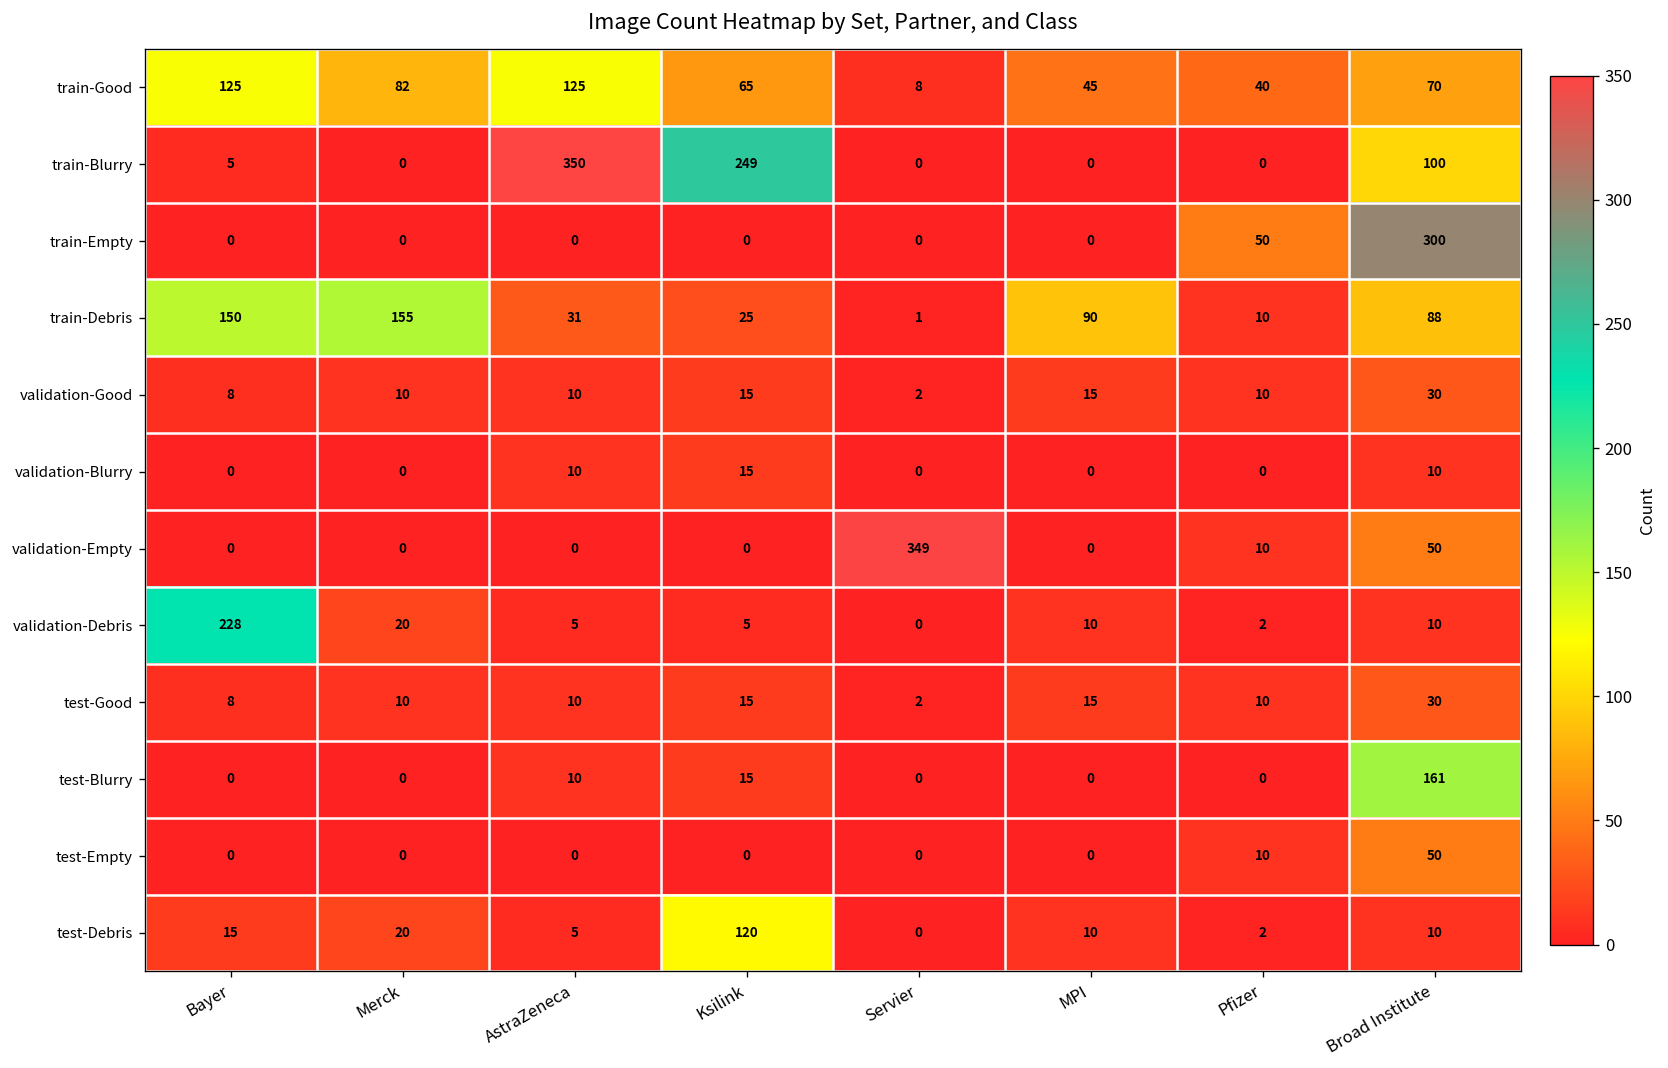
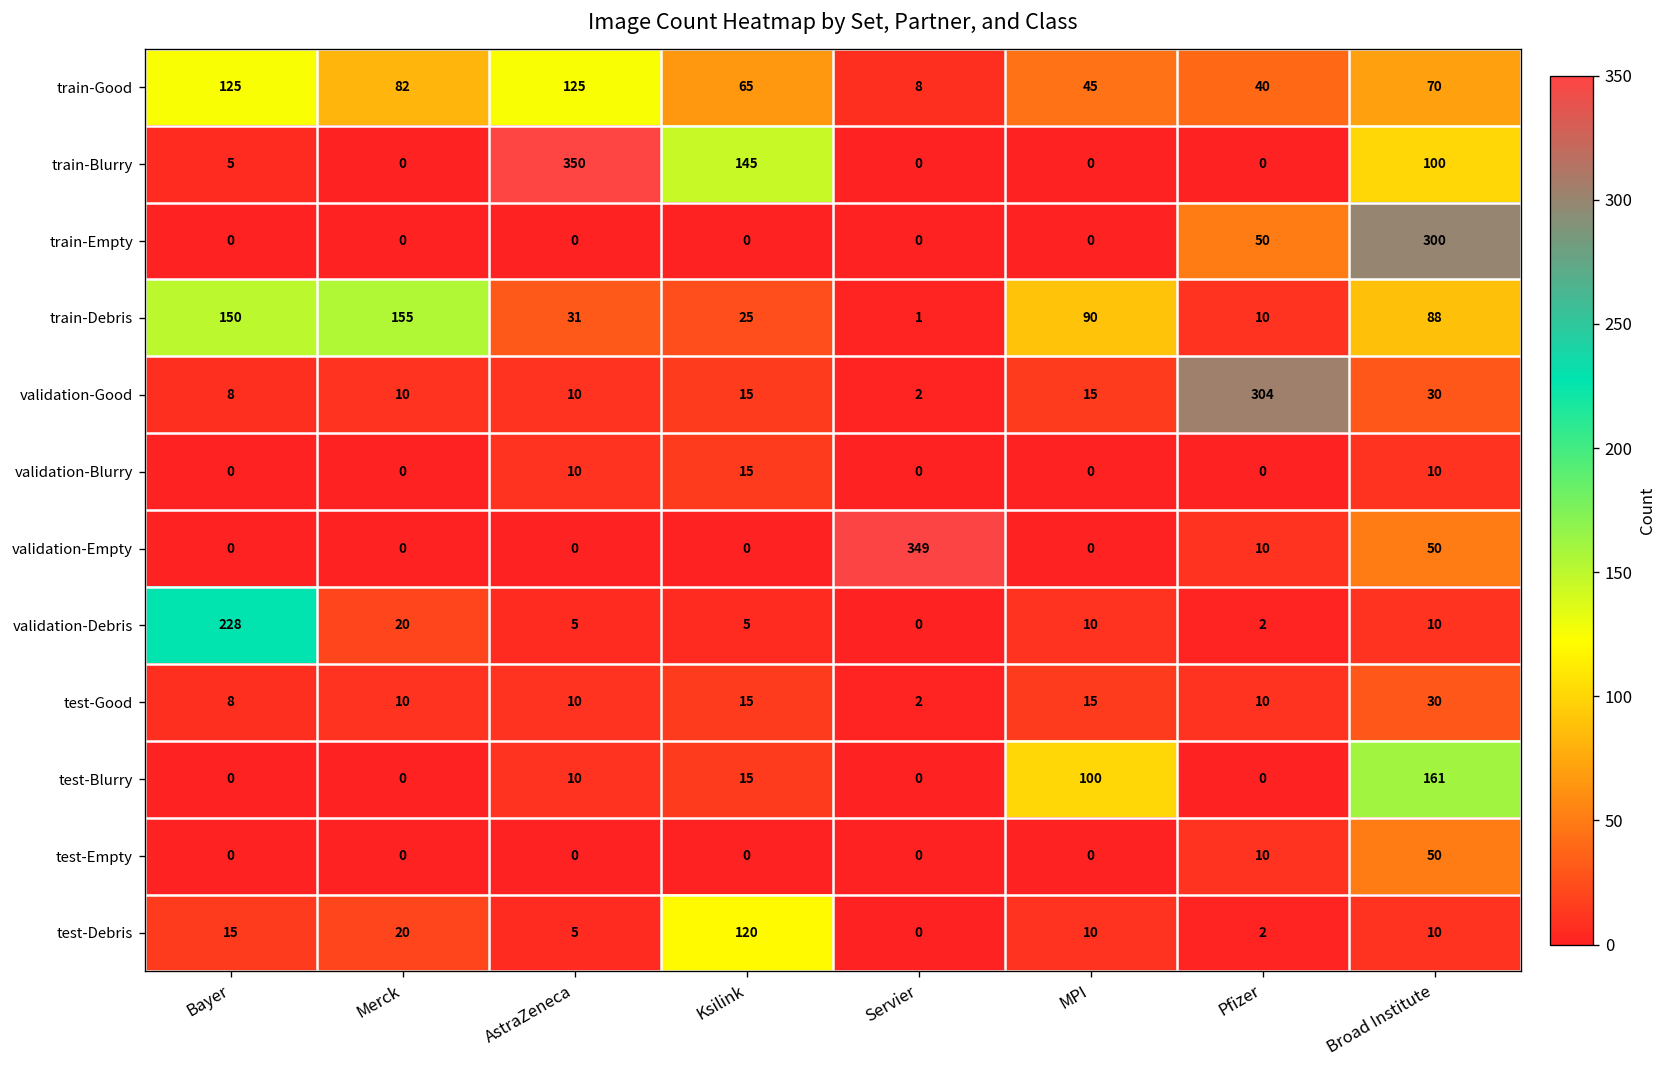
  {
    "train-Good": {
      "Bayer": 125,
      "Merck": 82,
      "AstraZeneca": 125,
      "Ksilink": 65,
      "Servier": 8,
      "MPI": 45,
      "Pfizer": 40,
      "Broad Institute": 70
    },
    "train-Blurry": {
      "Bayer": 5,
      "Merck": 0,
      "AstraZeneca": 350,
-     "Ksilink": 249,
+     "Ksilink": 145,
      "Servier": 0,
      "MPI": 0,
      "Pfizer": 0,
      "Broad Institute": 100
    },
    "train-Empty": {
      "Bayer": 0,
      "Merck": 0,
      "AstraZeneca": 0,
      "Ksilink": 0,
      "Servier": 0,
      "MPI": 0,
      "Pfizer": 50,
      "Broad Institute": 300
    },
    "train-Debris": {
      "Bayer": 150,
      "Merck": 155,
      "AstraZeneca": 31,
      "Ksilink": 25,
      "Servier": 1,
      "MPI": 90,
      "Pfizer": 10,
      "Broad Institute": 88
    },
    "validation-Good": {
      "Bayer": 8,
      "Merck": 10,
      "AstraZeneca": 10,
      "Ksilink": 15,
      "Servier": 2,
      "MPI": 15,
-     "Pfizer": 10,
+     "Pfizer": 304,
      "Broad Institute": 30
    },
    "validation-Blurry": {
      "Bayer": 0,
      "Merck": 0,
      "AstraZeneca": 10,
      "Ksilink": 15,
      "Servier": 0,
      "MPI": 0,
      "Pfizer": 0,
      "Broad Institute": 10
    },
    "validation-Empty": {
      "Bayer": 0,
      "Merck": 0,
      "AstraZeneca": 0,
      "Ksilink": 0,
      "Servier": 349,
      "MPI": 0,
      "Pfizer": 10,
      "Broad Institute": 50
    },
    "validation-Debris": {
      "Bayer": 228,
      "Merck": 20,
      "AstraZeneca": 5,
      "Ksilink": 5,
      "Servier": 0,
      "MPI": 10,
      "Pfizer": 2,
      "Broad Institute": 10
    },
    "test-Good": {
      "Bayer": 8,
      "Merck": 10,
      "AstraZeneca": 10,
      "Ksilink": 15,
      "Servier": 2,
      "MPI": 15,
      "Pfizer": 10,
      "Broad Institute": 30
    },
    "test-Blurry": {
      "Bayer": 0,
      "Merck": 0,
      "AstraZeneca": 10,
      "Ksilink": 15,
      "Servier": 0,
-     "MPI": 0,
+     "MPI": 100,
      "Pfizer": 0,
      "Broad Institute": 161
    },
    "test-Empty": {
      "Bayer": 0,
      "Merck": 0,
      "AstraZeneca": 0,
      "Ksilink": 0,
      "Servier": 0,
      "MPI": 0,
      "Pfizer": 10,
      "Broad Institute": 50
    },
    "test-Debris": {
      "Bayer": 15,
      "Merck": 20,
      "AstraZeneca": 5,
      "Ksilink": 120,
      "Servier": 0,
      "MPI": 10,
      "Pfizer": 2,
      "Broad Institute": 10
    }
  }
